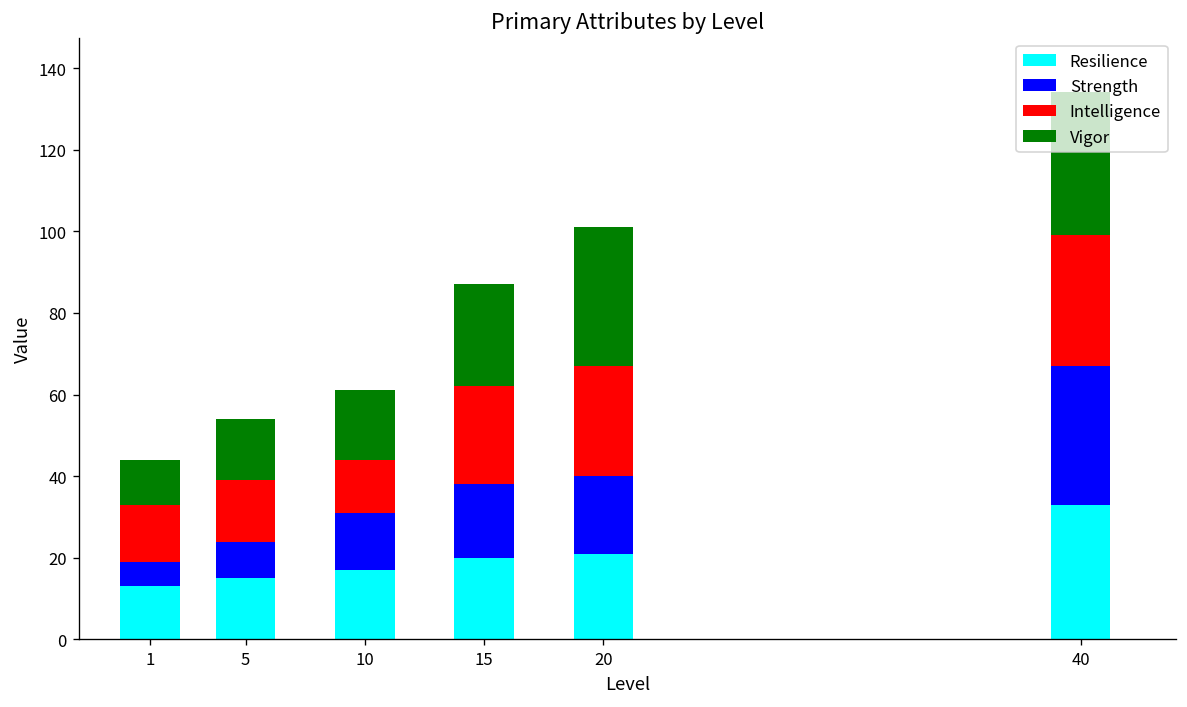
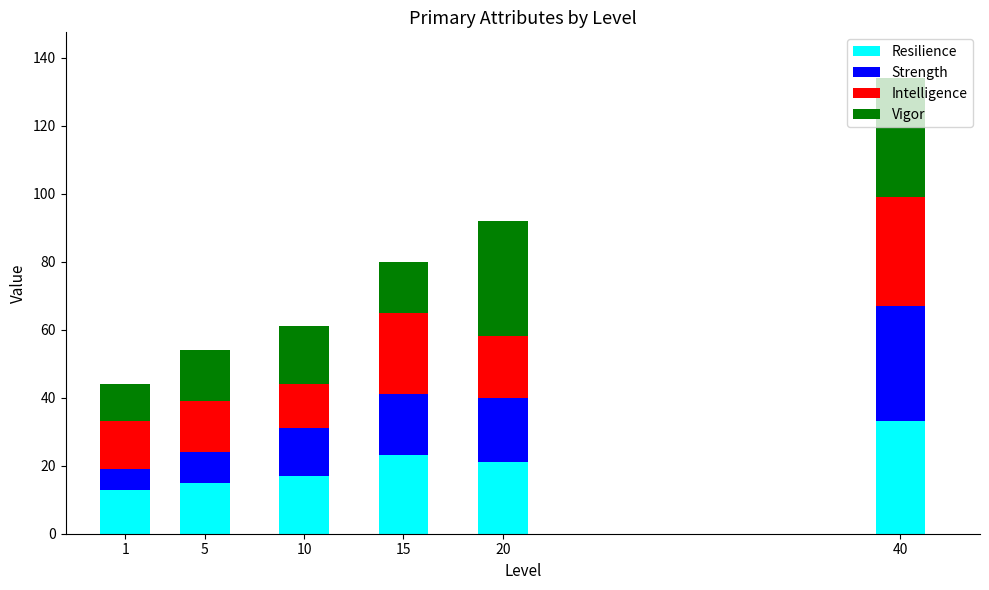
  {
    "Resilience": {
      "1": 13,
      "5": 15,
      "10": 17,
-     "15": 20,
+     "15": 23,
      "20": 21,
      "40": 33
    },
    "Strength": {
      "1": 6,
      "5": 9,
      "10": 14,
      "15": 18,
      "20": 19,
      "40": 34
    },
    "Intelligence": {
      "1": 14,
      "5": 15,
      "10": 13,
      "15": 24,
-     "20": 27,
+     "20": 18,
      "40": 32
    },
    "Vigor": {
      "1": 11,
      "5": 15,
      "10": 17,
-     "15": 25,
+     "15": 15,
      "20": 34
    }
  }
